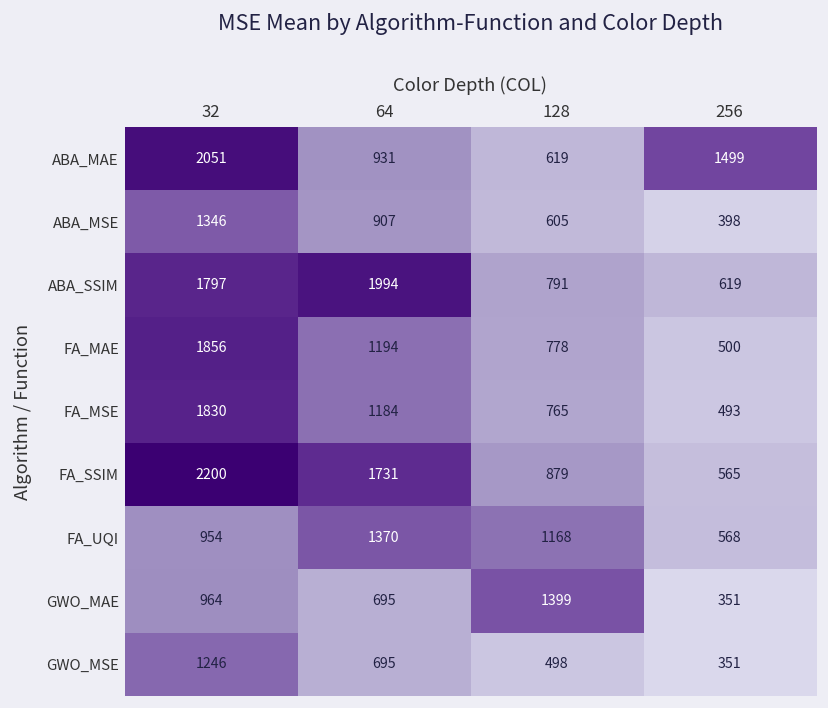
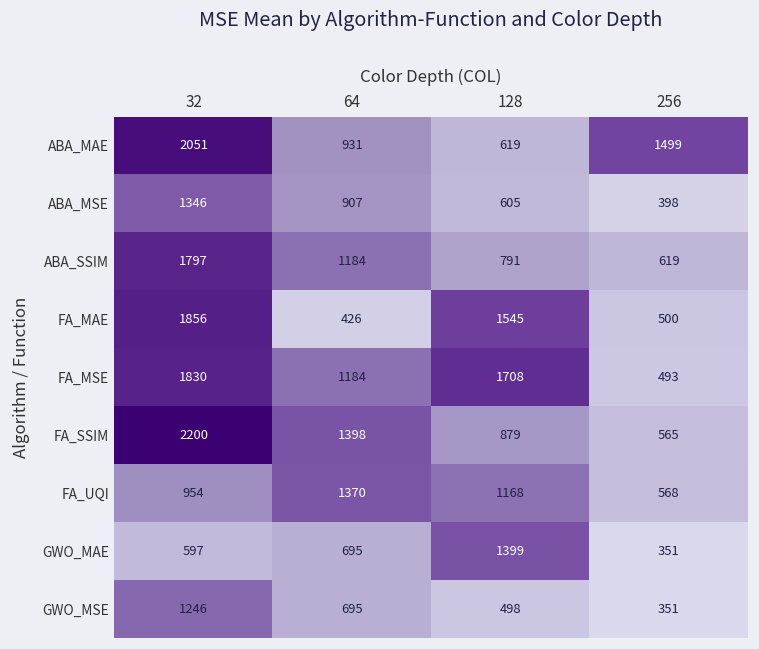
  {
    "ABA_MAE": {
      "32": 2051,
      "64": 931,
      "128": 619,
      "256": 1499
    },
    "ABA_MSE": {
      "32": 1346,
      "64": 907,
      "128": 605,
      "256": 398
    },
    "ABA_SSIM": {
      "32": 1797,
-     "64": 1994,
+     "64": 1184,
      "128": 791,
      "256": 619
    },
    "FA_MAE": {
      "32": 1856,
-     "64": 1194,
-     "128": 778,
+     "64": 426,
+     "128": 1545,
      "256": 500
    },
    "FA_MSE": {
      "32": 1830,
      "64": 1184,
-     "128": 765,
+     "128": 1708,
      "256": 493
    },
    "FA_SSIM": {
      "32": 2200,
-     "64": 1731,
+     "64": 1398,
      "128": 879,
      "256": 565
    },
    "FA_UQI": {
      "32": 954,
      "64": 1370,
      "128": 1168,
      "256": 568
    },
    "GWO_MAE": {
-     "32": 964,
+     "32": 597,
      "64": 695,
      "128": 1399,
      "256": 351
    },
    "GWO_MSE": {
      "32": 1246,
      "64": 695,
      "128": 498,
      "256": 351
    }
  }
